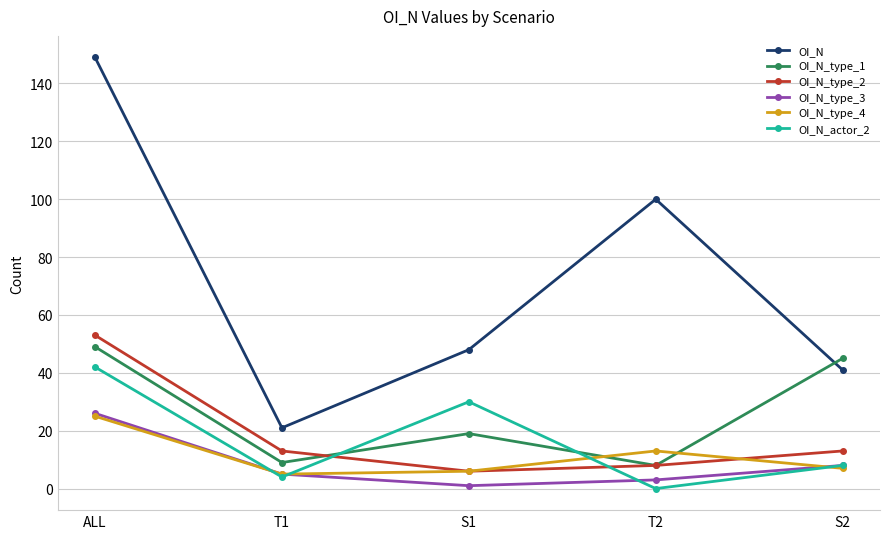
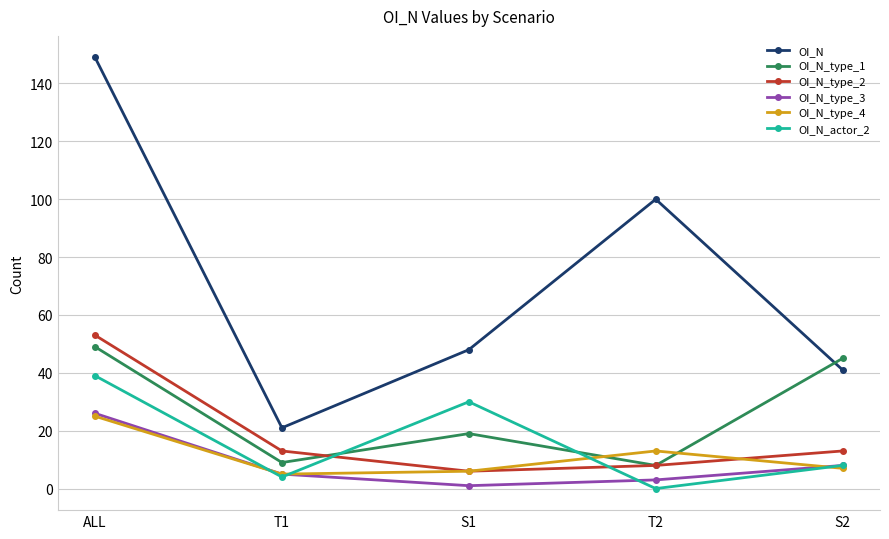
  {
    "OI_N": {
      "ALL": 149,
      "T1": 21,
      "S1": 48,
      "T2": 100,
      "S2": 41
    },
    "OI_N_type_1": {
      "ALL": 49,
      "T1": 9,
      "S1": 19,
      "S2": 45
    },
    "OI_N_type_2": {
      "ALL": 53,
      "T1": 13,
      "S2": 13
    },
    "OI_N_type_3": {
      "ALL": 26,
      "S1": 1,
      "T2": 3
    },
    "OI_N_type_4": {
      "ALL": 25,
      "T2": 13,
      "S2": 7
    },
    "OI_N_actor_2": {
-     "ALL": 42,
+     "ALL": 39,
      "T1": 4,
      "S1": 30,
      "T2": 0
    }
  }
